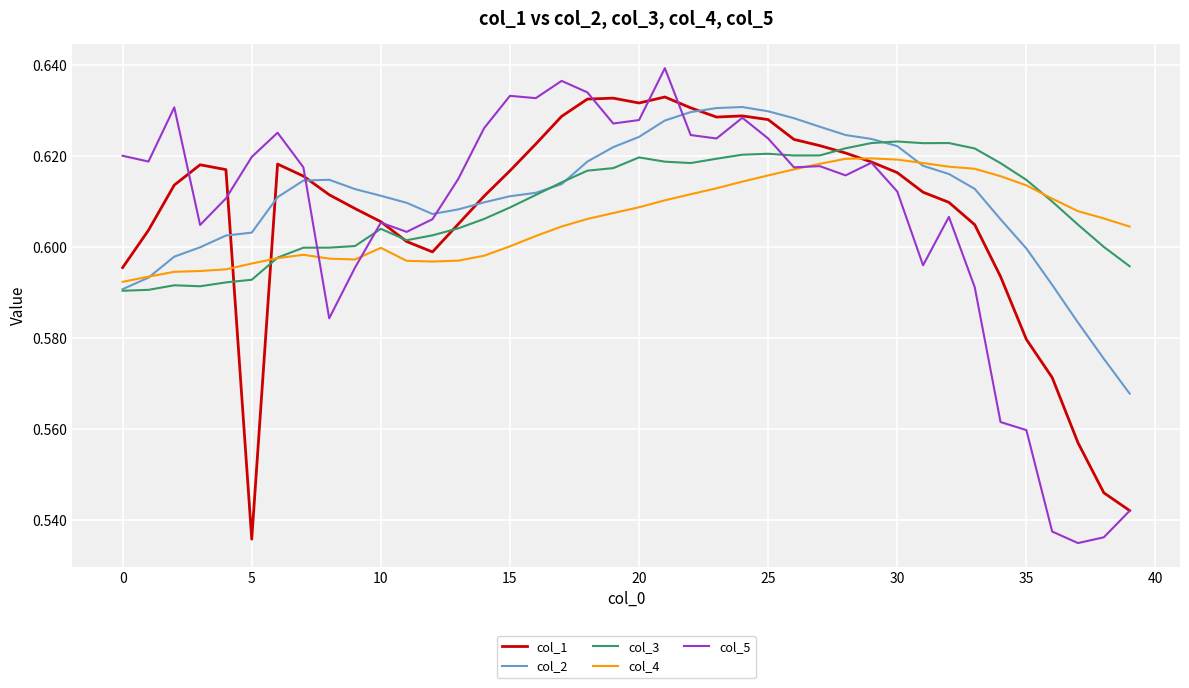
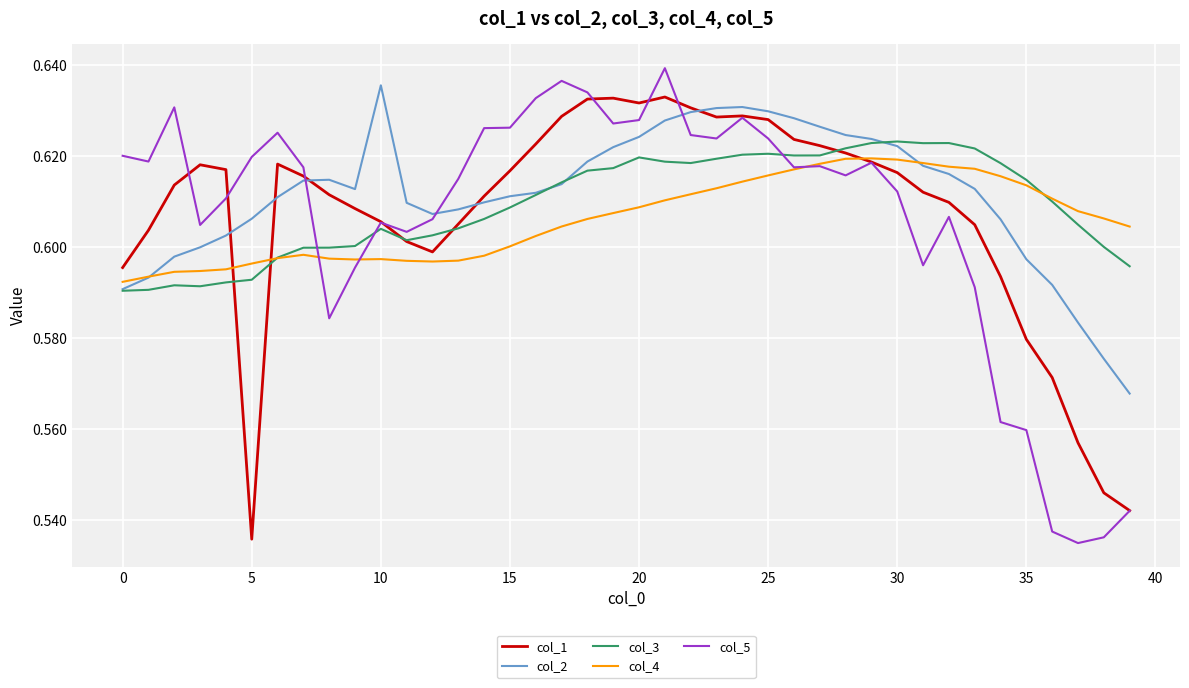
  {
    "col_1": {
      "0": 0.596,
      "5": 0.536,
      "15": 0.617,
      "20": 0.632,
      "25": 0.628,
      "30": 0.616,
      "35": 0.580
    },
    "col_2": {
-     "5": 0.603,
-     "10": 0.611,
+     "5": 0.606,
+     "10": 0.636,
      "15": 0.611,
      "20": 0.624,
      "25": 0.630,
      "30": 0.622,
-     "35": 0.600
+     "35": 0.597
    },
    "col_3": {
      "5": 0.593,
      "10": 0.604,
      "15": 0.609,
      "20": 0.620,
      "25": 0.621,
      "30": 0.623,
      "35": 0.615
    },
    "col_4": {
      "0": 0.592,
      "5": 0.596,
-     "10": 0.600,
+     "10": 0.597,
      "15": 0.600,
      "20": 0.609,
      "25": 0.616,
      "30": 0.619,
      "35": 0.614
    },
    "col_5": {
      "0": 0.620,
      "5": 0.620,
-     "15": 0.633,
+     "15": 0.626,
      "20": 0.628,
      "25": 0.624,
      "30": 0.612,
      "35": 0.560
    }
  }
